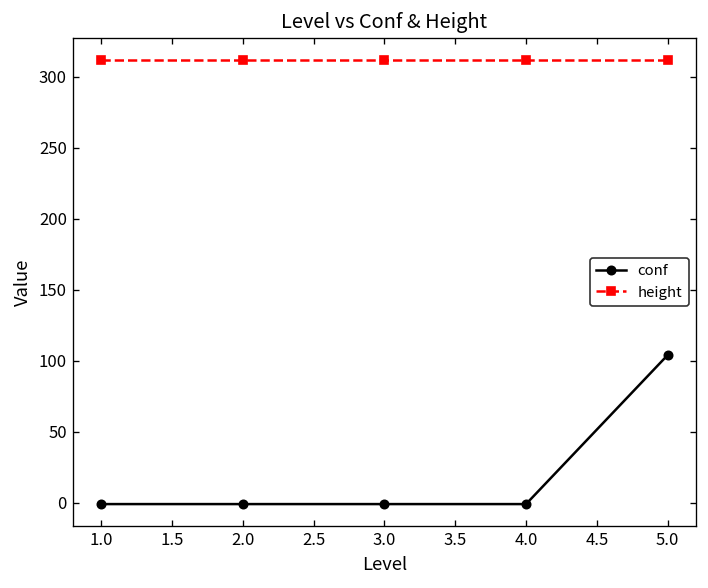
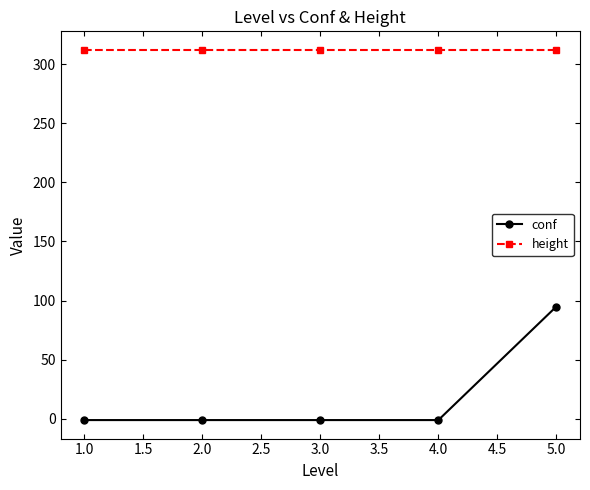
  {
    "conf": {
      "1.0": -1,
      "2.0": -1,
      "3.0": -1,
      "4.0": -1,
-     "5.0": 104
+     "5.0": 95
    },
    "height": {
      "1.0": 312,
      "2.0": 312,
      "3.0": 312,
      "4.0": 312,
      "5.0": 312
    }
  }
